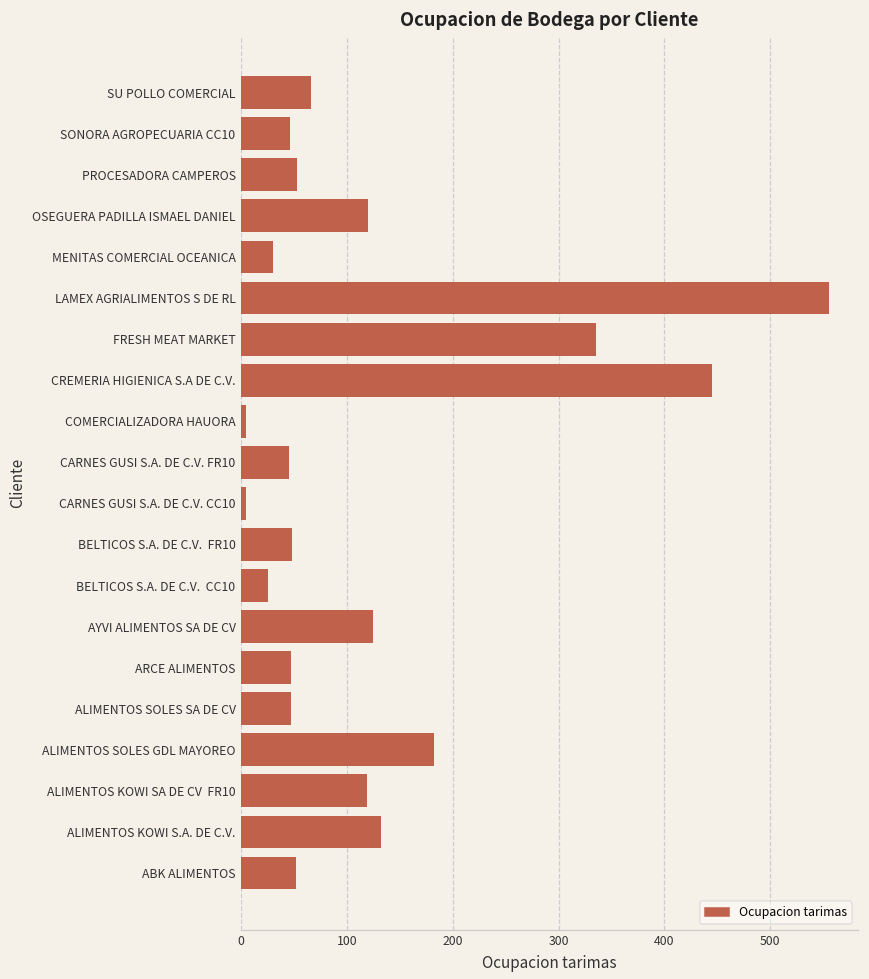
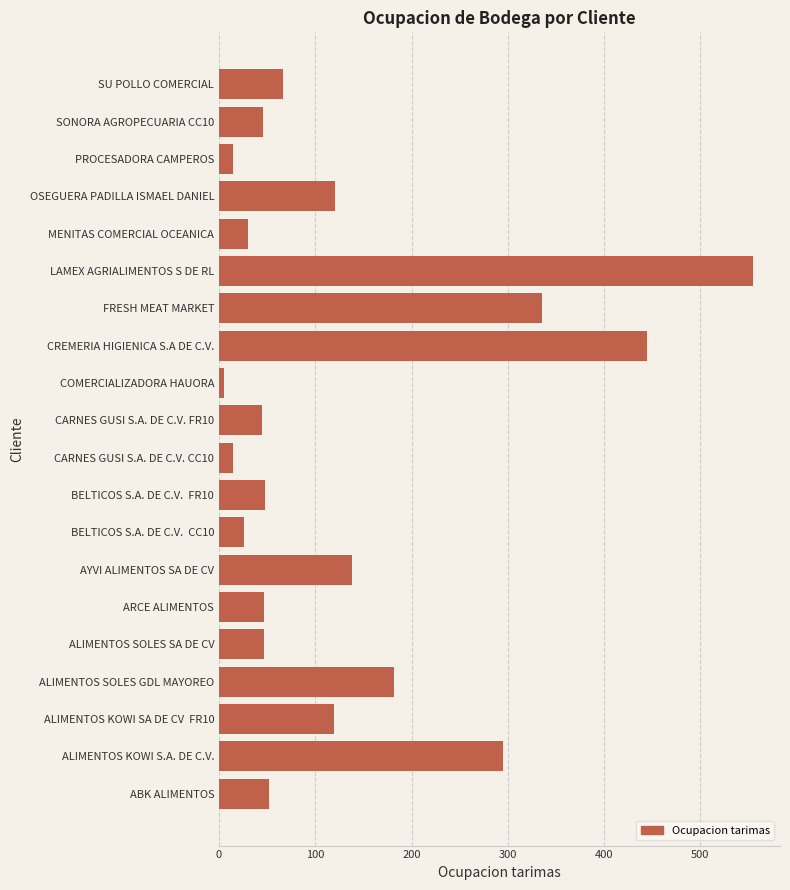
  {
    "SU POLLO COMERCIAL": 70,
    "SONORA AGROPECUARIA CC10": 50,
-   "PROCESADORA CAMPEROS": 50,
+   "PROCESADORA CAMPEROS": 10,
    "OSEGUERA PADILLA ISMAEL DANIEL": 120,
    "MENITAS COMERCIAL OCEANICA": 30,
    "LAMEX AGRIALIMENTOS S DE RL": 560,
    "FRESH MEAT MARKET": 340,
    "CREMERIA HIGIENICA S.A DE C.V.": 450,
    "COMERCIALIZADORA HAUORA": 10,
    "CARNES GUSI S.A. DE C.V. FR10": 50,
-   "CARNES GUSI S.A. DE C.V. CC10": 10,
+   "CARNES GUSI S.A. DE C.V. CC10": 20,
    "BELTICOS S.A. DE C.V. FR10": 50,
    "BELTICOS S.A. DE C.V. CC10": 30,
-   "AYVI ALIMENTOS SA DE CV": 130,
+   "AYVI ALIMENTOS SA DE CV": 140,
    "ARCE ALIMENTOS": 50,
    "ALIMENTOS SOLES SA DE CV": 50,
    "ALIMENTOS SOLES GDL MAYOREO": 180,
    "ALIMENTOS KOWI SA DE CV FR10": 120,
-   "ALIMENTOS KOWI S.A. DE C.V.": 130,
+   "ALIMENTOS KOWI S.A. DE C.V.": 300,
    "ABK ALIMENTOS": 50
  }
